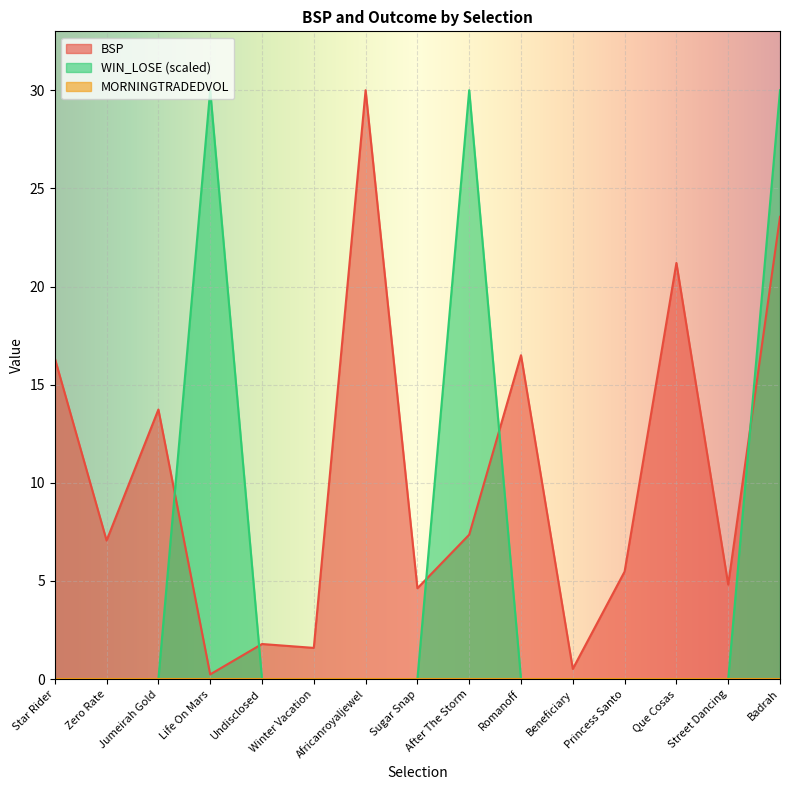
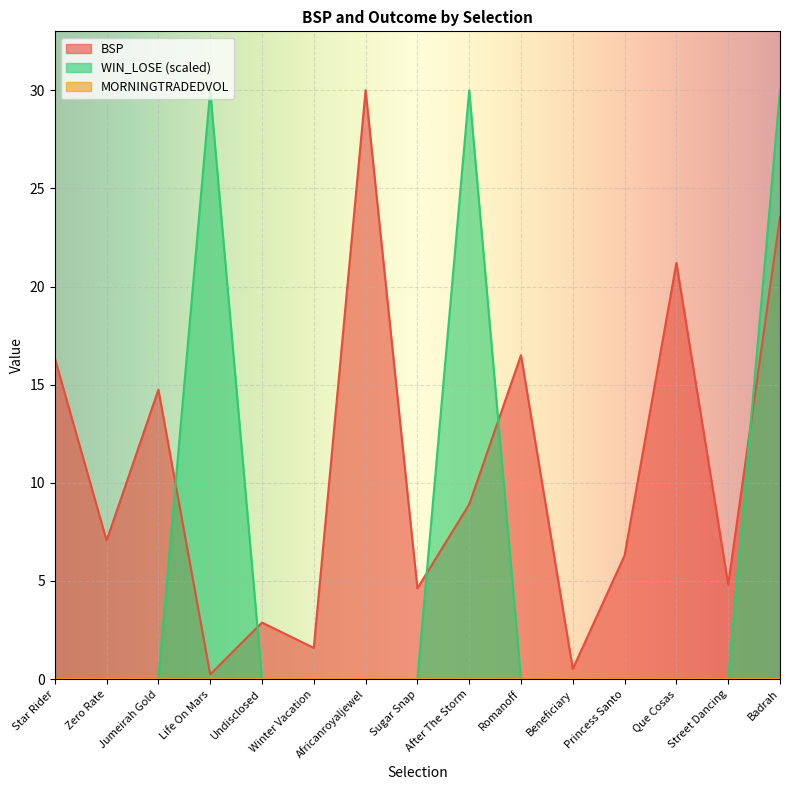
  {
    "BSP": {
      "Star Rider": 16.4,
      "Zero Rate": 7.1,
-     "Jumeirah Gold": 13.7,
+     "Jumeirah Gold": 14.7,
      "Life On Mars": 0.2,
-     "Undisclosed": 1.8,
+     "Undisclosed": 2.9,
      "Winter Vacation": 1.6,
      "Africanroyaljewel": 30.0,
      "Sugar Snap": 4.6,
-     "After The Storm": 7.4,
+     "After The Storm": 8.9,
      "Romanoff": 16.5,
      "Beneficiary": 0.5,
-     "Princess Santo": 5.5,
+     "Princess Santo": 6.3,
      "Que Cosas": 21.2,
      "Street Dancing": 4.8,
      "Badrah": 23.6
    },
    "WIN_LOSE (scaled)": {
      "After The Storm": 30.0,
      "Badrah": 30.0
    },
    "MORNINGTRADEDVOL": {
      "Life On Mars": 0.0,
      "After The Storm": 0.0,
      "Badrah": 0.0
    }
  }
